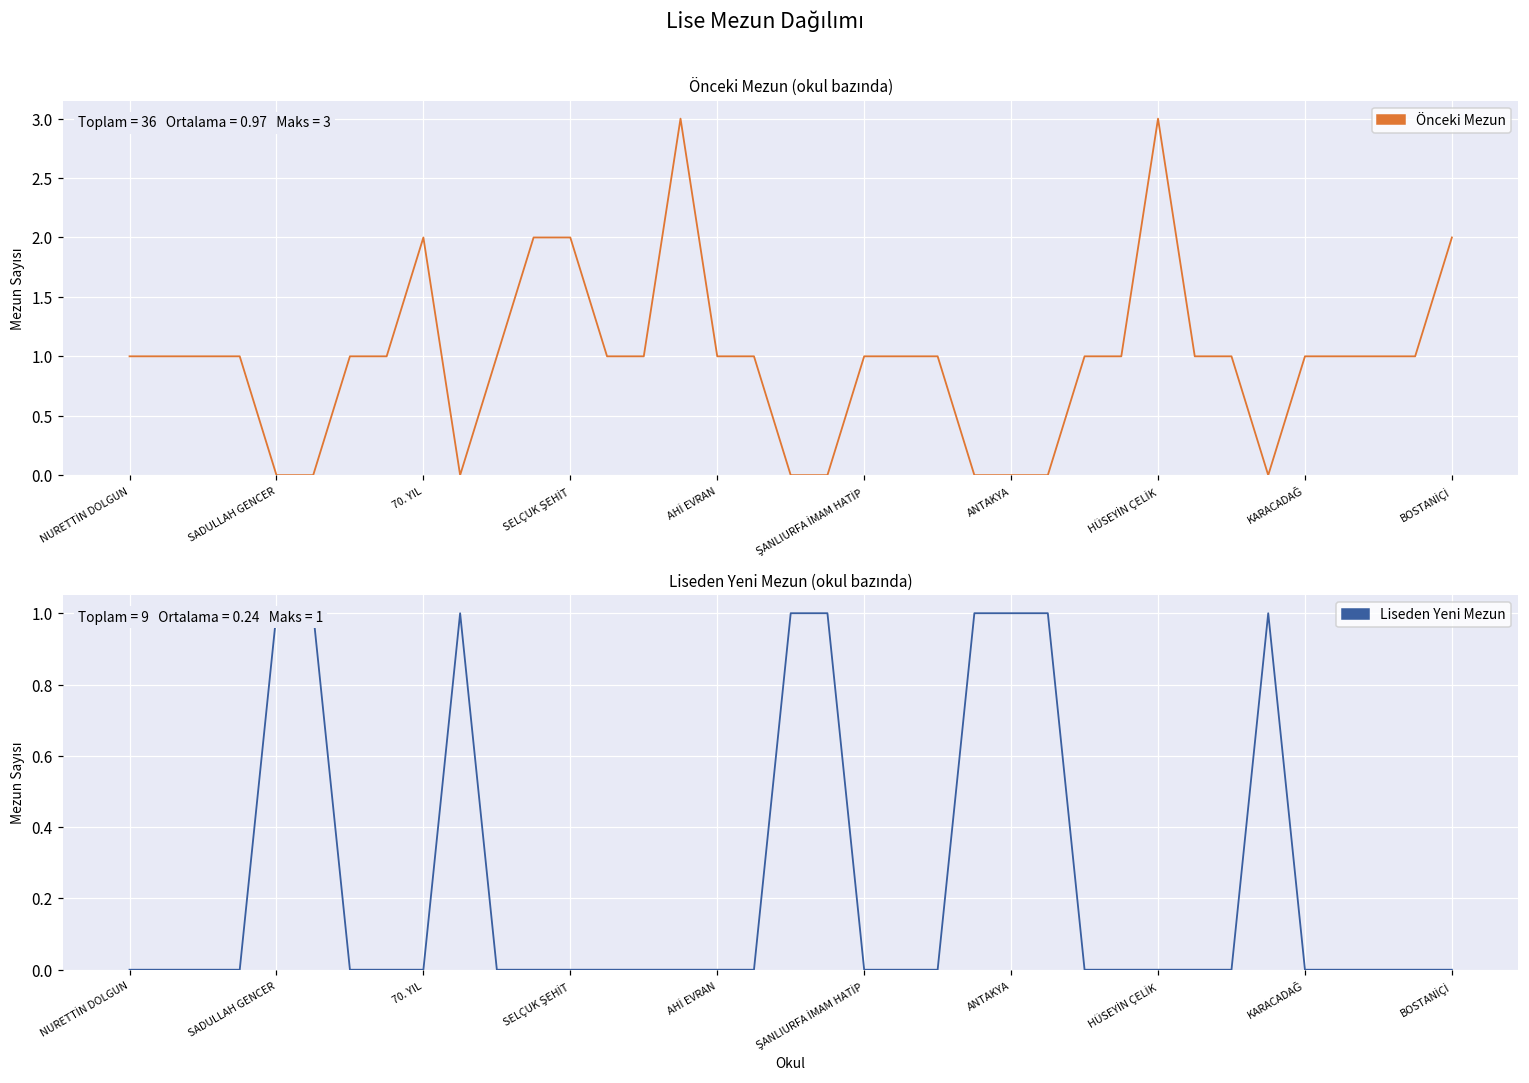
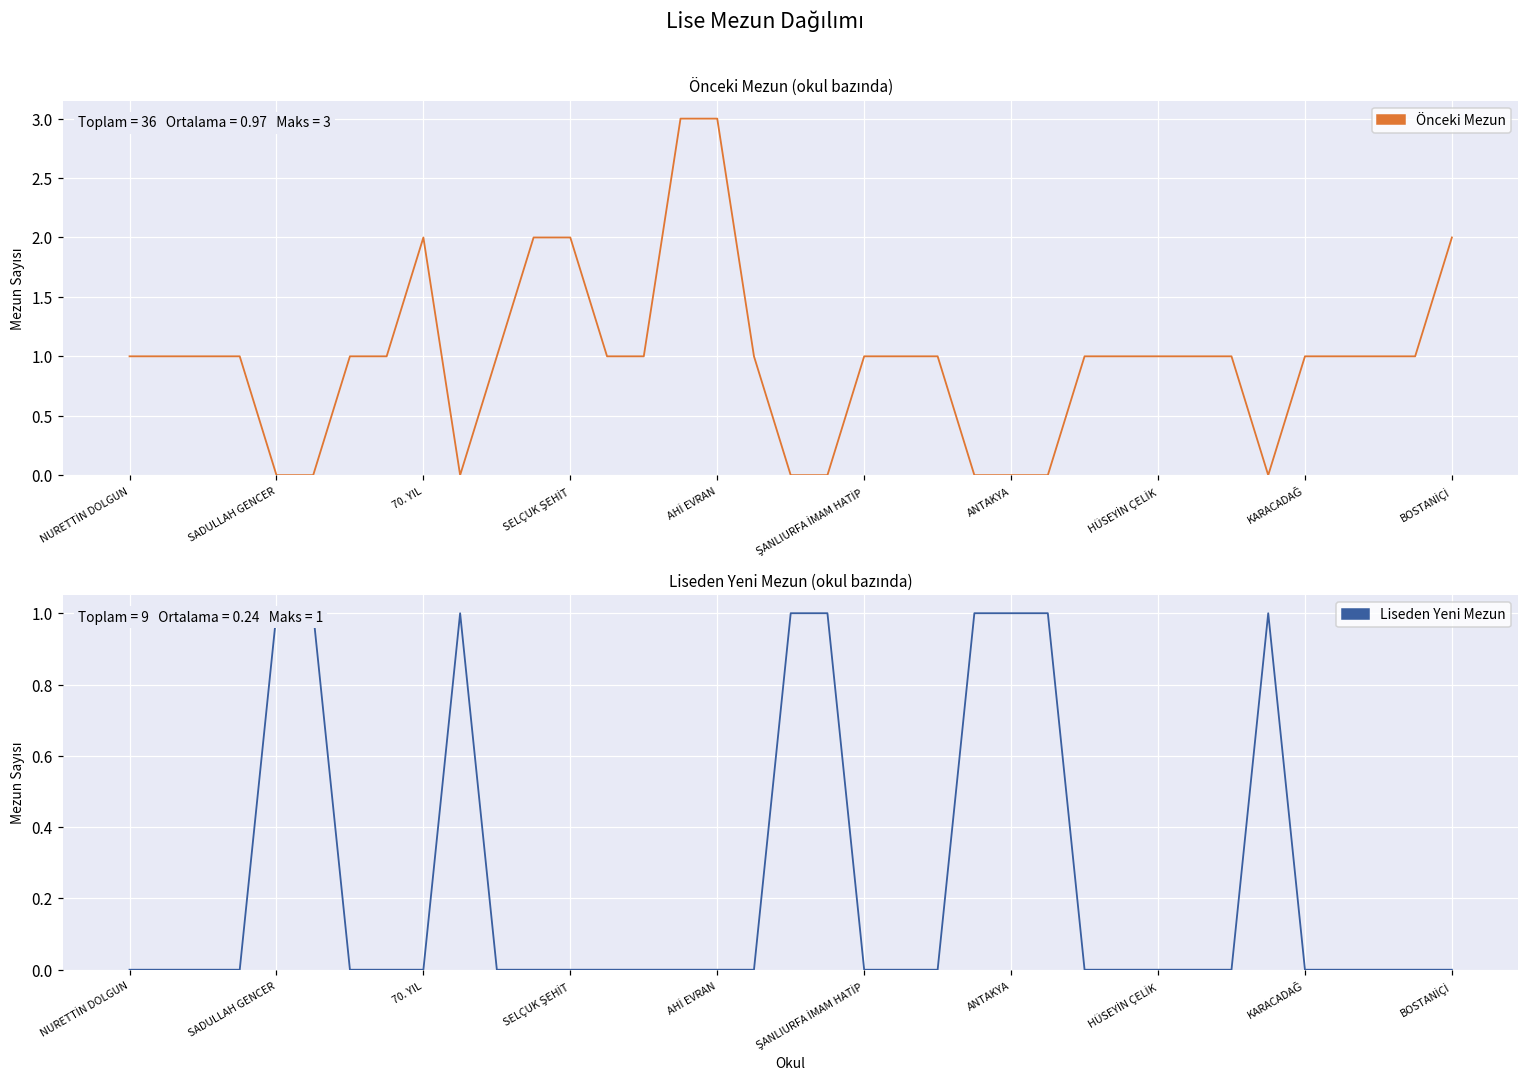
  {
    "Önceki Mezun (okul bazında)": {
      "NURETTİN DOLGUN": 1,
      "SADULLAH GENCER": 0,
      "70. YIL": 2,
      "SELÇUK ŞEHİT": 2,
-     "AHİ EVRAN": 1,
+     "AHİ EVRAN": 3,
      "ŞANLIURFA İMAM HATİP": 1,
      "ANTAKYA": 0,
-     "HÜSEYİN ÇELİK": 3,
+     "HÜSEYİN ÇELİK": 1,
      "KARACADAĞ": 1,
      "BOSTANİÇİ": 2
    },
    "Liseden Yeni Mezun (okul bazında)": {
      "NURETTİN DOLGUN": 0.00,
      "70. YIL": 0.00,
      "SELÇUK ŞEHİT": 0.00,
      "AHİ EVRAN": 0.00,
      "ŞANLIURFA İMAM HATİP": 0.00,
      "ANTAKYA": 1.00,
      "HÜSEYİN ÇELİK": 0.00,
      "KARACADAĞ": 0.00,
      "BOSTANİÇİ": 0.00
    }
  }
